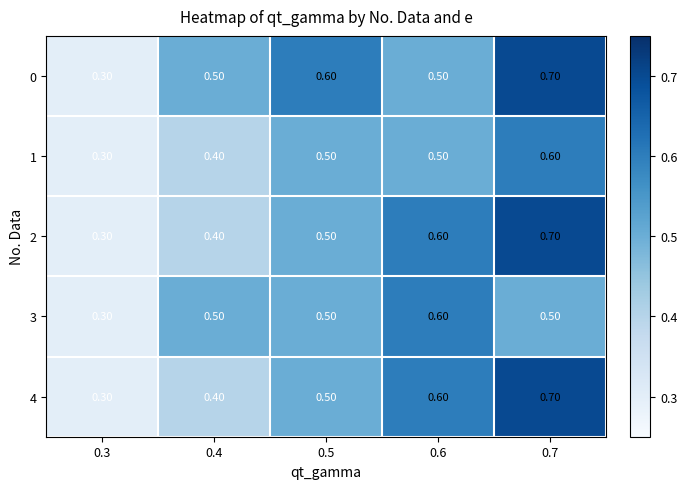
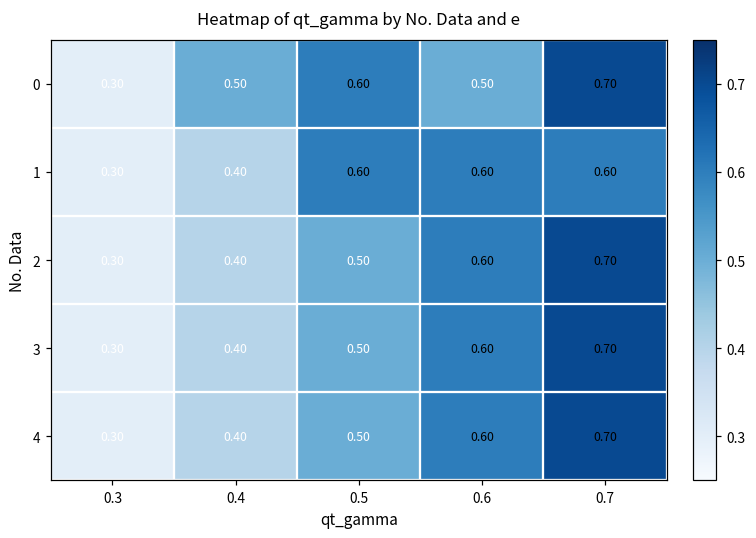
  {
    "0": {
      "0.4": 0.50,
      "0.5": 0.60,
      "0.6": 0.50,
      "0.7": 0.70
    },
    "1": {
      "0.4": 0.40,
-     "0.5": 0.50,
-     "0.6": 0.50,
+     "0.5": 0.60,
+     "0.6": 0.60,
      "0.7": 0.60
    },
    "2": {
      "0.4": 0.40,
      "0.5": 0.50,
      "0.6": 0.60,
      "0.7": 0.70
    },
    "3": {
-     "0.4": 0.50,
+     "0.4": 0.40,
      "0.5": 0.50,
      "0.6": 0.60,
-     "0.7": 0.50
+     "0.7": 0.70
    },
    "4": {
      "0.4": 0.40,
      "0.5": 0.50,
      "0.6": 0.60,
      "0.7": 0.70
    }
  }
